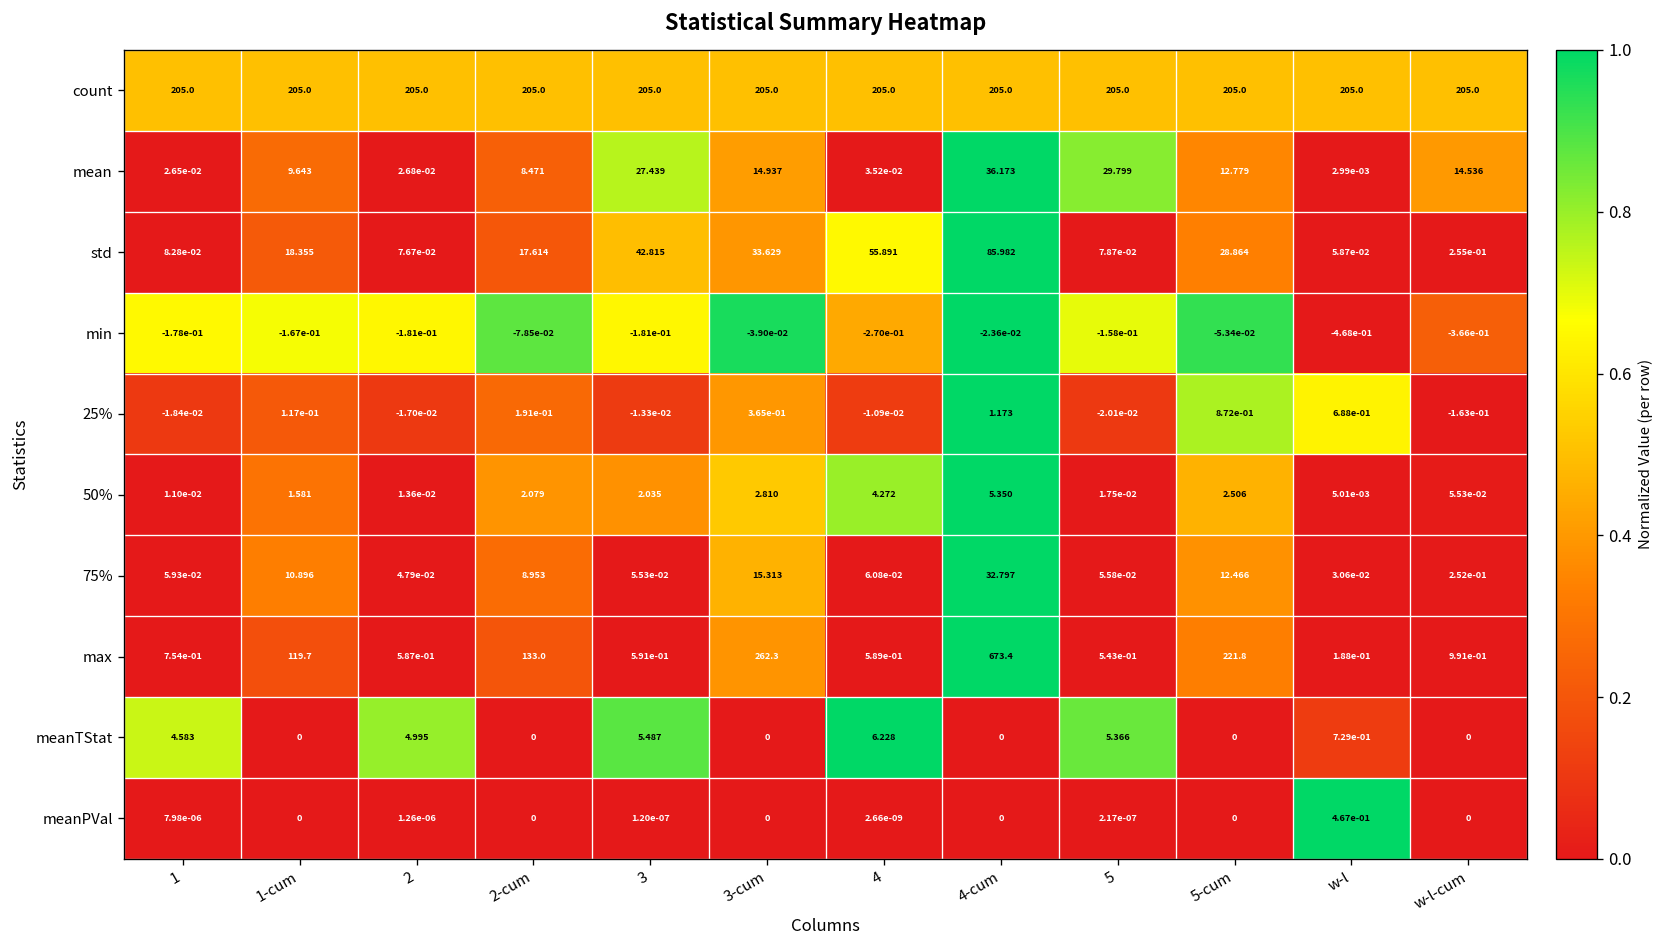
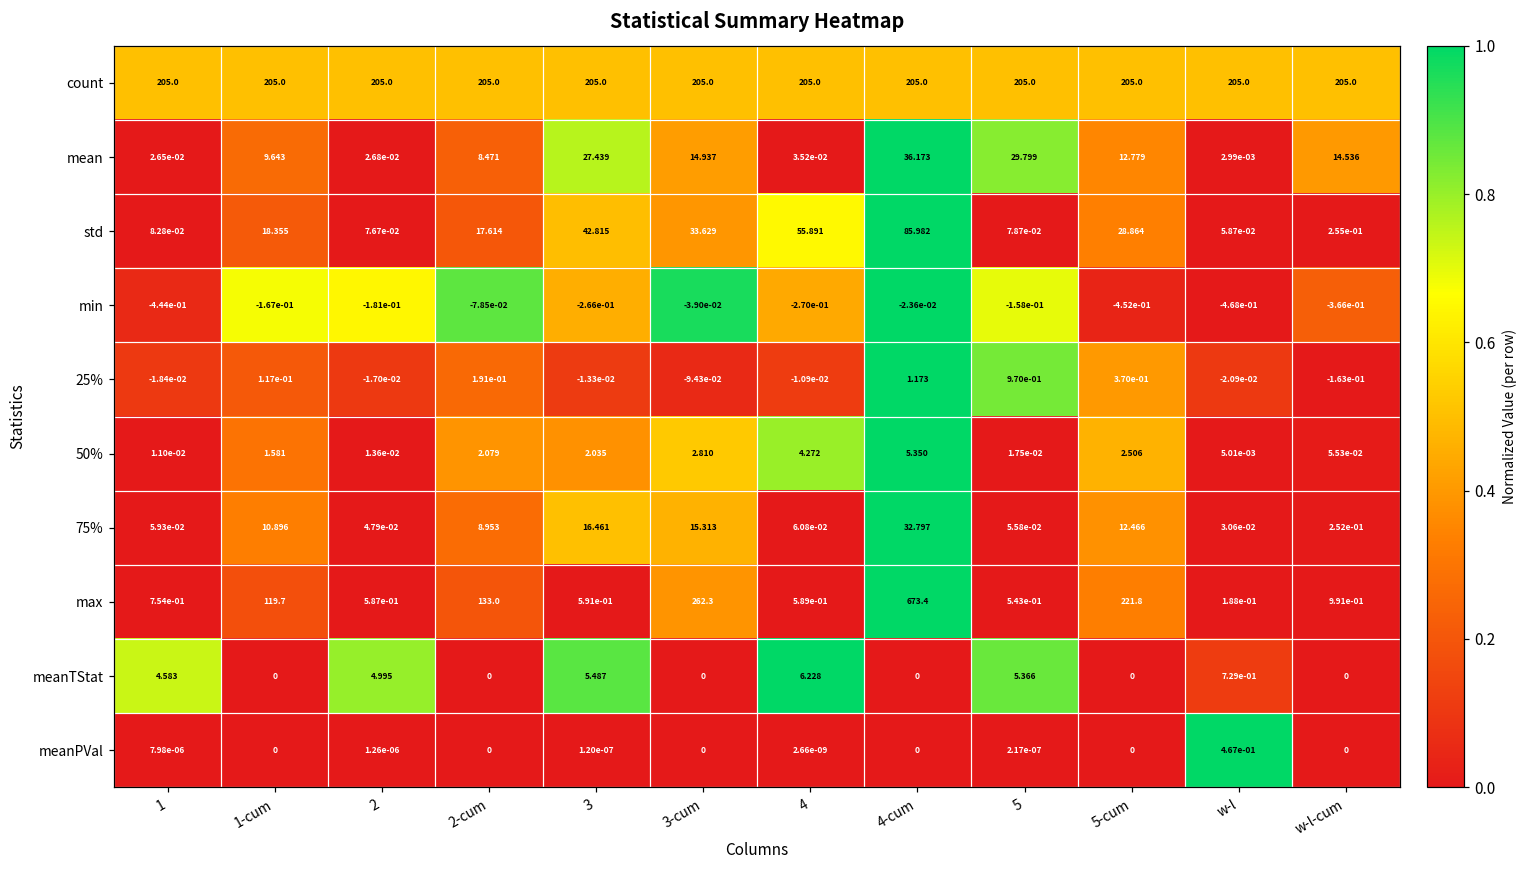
  {
    "count": {
      "1": "205.0",
      "1-cum": "205.0",
      "2": "205.0",
      "2-cum": "205.0",
      "3": "205.0",
      "3-cum": "205.0",
      "4": "205.0",
      "4-cum": "205.0",
      "5": "205.0",
      "5-cum": "205.0",
      "w-l": "205.0",
      "w-l-cum": "205.0"
    },
    "mean": {
      "1": "2.65e-02",
      "1-cum": "9.643",
      "2": "2.68e-02",
      "2-cum": "8.471",
      "3": "27.439",
      "3-cum": "14.937",
      "4": "3.52e-02",
      "4-cum": "36.173",
      "5": "29.799",
      "5-cum": "12.779",
      "w-l": "2.99e-03",
      "w-l-cum": "14.536"
    },
    "std": {
      "1": "8.28e-02",
      "1-cum": "18.355",
      "2": "7.67e-02",
      "2-cum": "17.614",
      "3": "42.815",
      "3-cum": "33.629",
      "4": "55.891",
      "4-cum": "85.982",
      "5": "7.87e-02",
      "5-cum": "28.864",
      "w-l": "5.87e-02",
      "w-l-cum": "2.55e-01"
    },
    "min": {
-     "1": "-1.78e-01",
+     "1": "-4.44e-01",
      "1-cum": "-1.67e-01",
      "2": "-1.81e-01",
      "2-cum": "-7.85e-02",
-     "3": "-1.81e-01",
+     "3": "-2.66e-01",
      "3-cum": "-3.90e-02",
      "4": "-2.70e-01",
      "4-cum": "-2.36e-02",
      "5": "-1.58e-01",
-     "5-cum": "-5.34e-02",
+     "5-cum": "-4.52e-01",
      "w-l": "-4.68e-01",
      "w-l-cum": "-3.66e-01"
    },
    "25%": {
      "1": "-1.84e-02",
      "1-cum": "1.17e-01",
      "2": "-1.70e-02",
      "2-cum": "1.91e-01",
      "3": "-1.33e-02",
-     "3-cum": "3.65e-01",
+     "3-cum": "-9.43e-02",
      "4": "-1.09e-02",
      "4-cum": "1.173",
-     "5": "-2.01e-02",
-     "5-cum": "8.72e-01",
-     "w-l": "6.88e-01",
+     "5": "9.70e-01",
+     "5-cum": "3.70e-01",
+     "w-l": "-2.09e-02",
      "w-l-cum": "-1.63e-01"
    },
    "50%": {
      "1": "1.10e-02",
      "1-cum": "1.581",
      "2": "1.36e-02",
      "2-cum": "2.079",
      "3": "2.035",
      "3-cum": "2.810",
      "4": "4.272",
      "4-cum": "5.350",
      "5": "1.75e-02",
      "5-cum": "2.506",
      "w-l": "5.01e-03",
      "w-l-cum": "5.53e-02"
    },
    "75%": {
      "1": "5.93e-02",
      "1-cum": "10.896",
      "2": "4.79e-02",
      "2-cum": "8.953",
-     "3": "5.53e-02",
+     "3": "16.461",
      "3-cum": "15.313",
      "4": "6.08e-02",
      "4-cum": "32.797",
      "5": "5.58e-02",
      "5-cum": "12.466",
      "w-l": "3.06e-02",
      "w-l-cum": "2.52e-01"
    },
    "max": {
      "1": "7.54e-01",
      "1-cum": "119.7",
      "2": "5.87e-01",
      "2-cum": "133.0",
      "3": "5.91e-01",
      "3-cum": "262.3",
      "4": "5.89e-01",
      "4-cum": "673.4",
      "5": "5.43e-01",
      "5-cum": "221.8",
      "w-l": "1.88e-01",
      "w-l-cum": "9.91e-01"
    },
    "meanTStat": {
      "1": "4.583",
      "1-cum": "0",
      "2": "4.995",
      "2-cum": "0",
      "3": "5.487",
      "3-cum": "0",
      "4": "6.228",
      "4-cum": "0",
      "5": "5.366",
      "5-cum": "0",
      "w-l": "7.29e-01",
      "w-l-cum": "0"
    },
    "meanPVal": {
      "1": "7.98e-06",
      "1-cum": "0",
      "2": "1.26e-06",
      "2-cum": "0",
      "3": "1.20e-07",
      "3-cum": "0",
      "4": "2.66e-09",
      "4-cum": "0",
      "5": "2.17e-07",
      "5-cum": "0",
      "w-l": "4.67e-01",
      "w-l-cum": "0"
    }
  }
